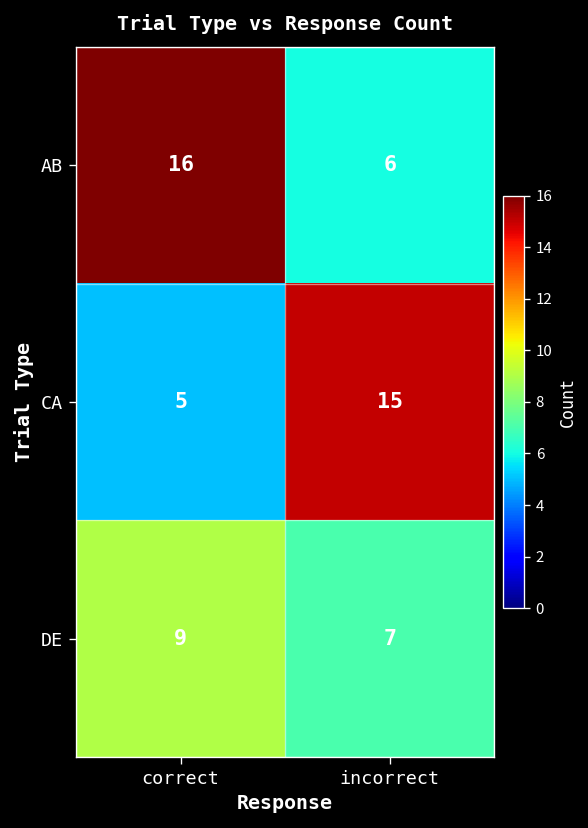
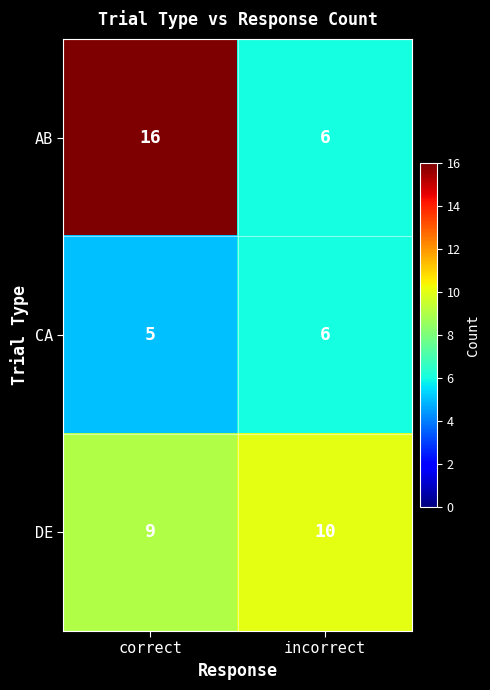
  {
    "AB": {
      "correct": 16,
      "incorrect": 6
    },
    "CA": {
      "correct": 5,
-     "incorrect": 15
+     "incorrect": 6
    },
    "DE": {
      "correct": 9,
-     "incorrect": 7
+     "incorrect": 10
    }
  }
